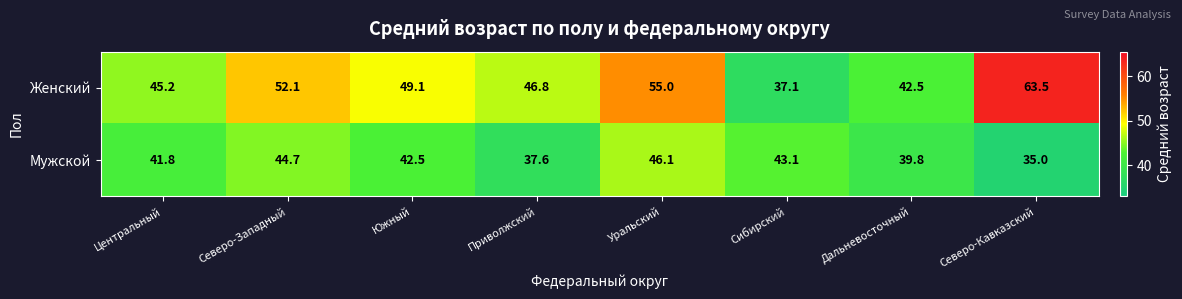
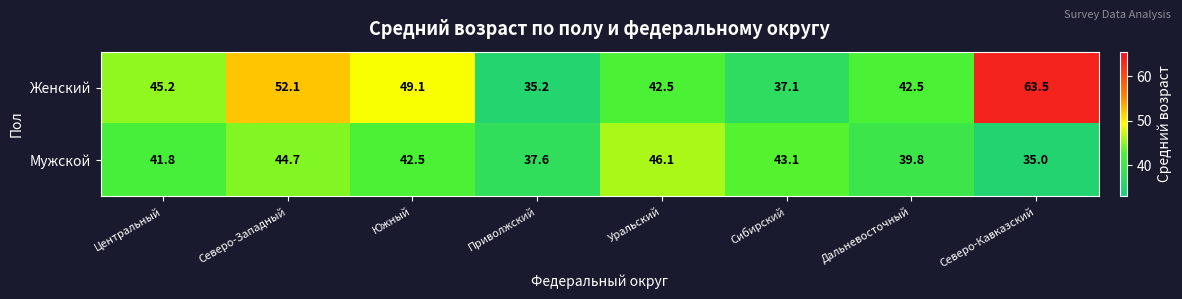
  {
    "Женский": {
      "Центральный": 45.2,
      "Северо-Западный": 52.1,
      "Южный": 49.1,
-     "Приволжский": 46.8,
-     "Уральский": 55.0,
+     "Приволжский": 35.2,
+     "Уральский": 42.5,
      "Сибирский": 37.1,
      "Дальневосточный": 42.5,
      "Северо-Кавказский": 63.5
    },
    "Мужской": {
      "Центральный": 41.8,
      "Северо-Западный": 44.7,
      "Южный": 42.5,
      "Приволжский": 37.6,
      "Уральский": 46.1,
      "Сибирский": 43.1,
      "Дальневосточный": 39.8,
      "Северо-Кавказский": 35.0
    }
  }
